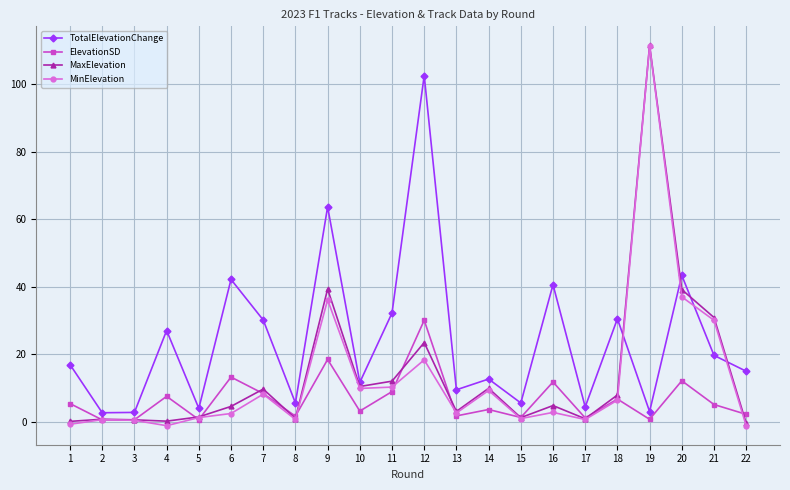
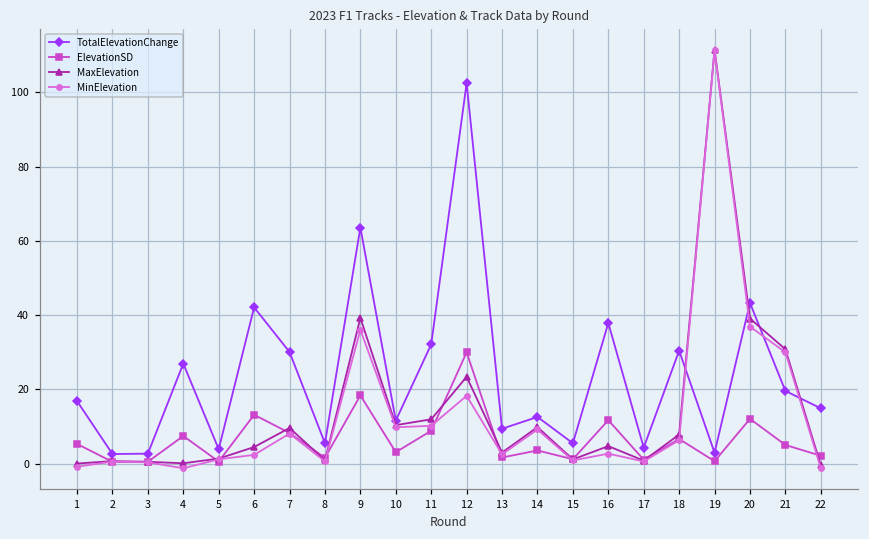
  {
    "TotalElevationChange": {
      "1": 17,
      "2": 3,
      "3": 3,
      "4": 27,
      "5": 4,
      "6": 42,
      "7": 30,
      "8": 5,
      "9": 64,
      "10": 12,
      "11": 32,
      "12": 103,
      "13": 9,
      "14": 13,
      "15": 6,
-     "16": 41,
+     "16": 38,
      "17": 4,
      "18": 30,
      "19": 3,
      "20": 43,
      "21": 20,
      "22": 15
    }
  }
